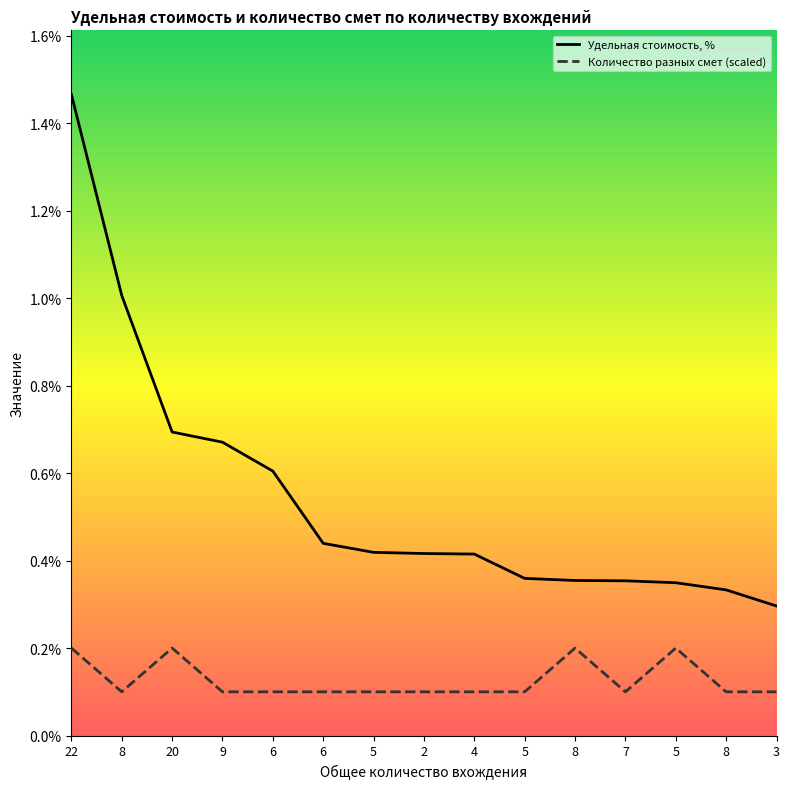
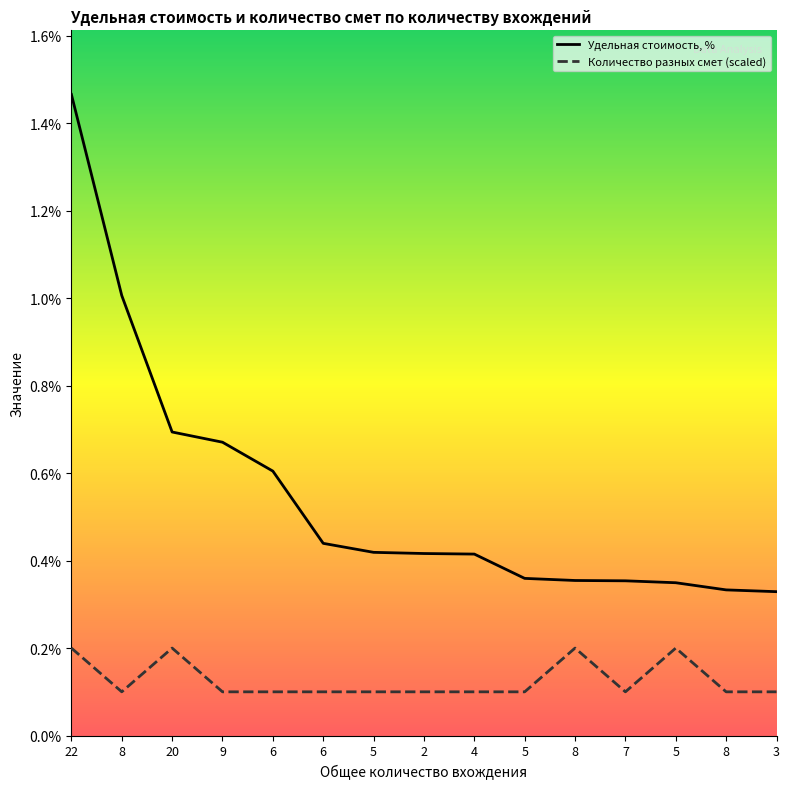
  {
    "Удельная стоимость, %": {
      "22": "1.47%",
      "20": "0.69%",
      "9": "0.67%",
      "2": "0.42%",
      "4": "0.41%",
      "7": "0.35%",
-     "3": "0.30%"
+     "3": "0.33%"
    },
    "Количество разных смет (scaled)": {
      "22": "0.20%",
      "20": "0.20%",
      "9": "0.10%",
      "2": "0.10%",
      "4": "0.10%",
      "7": "0.10%",
      "3": "0.10%"
    }
  }
